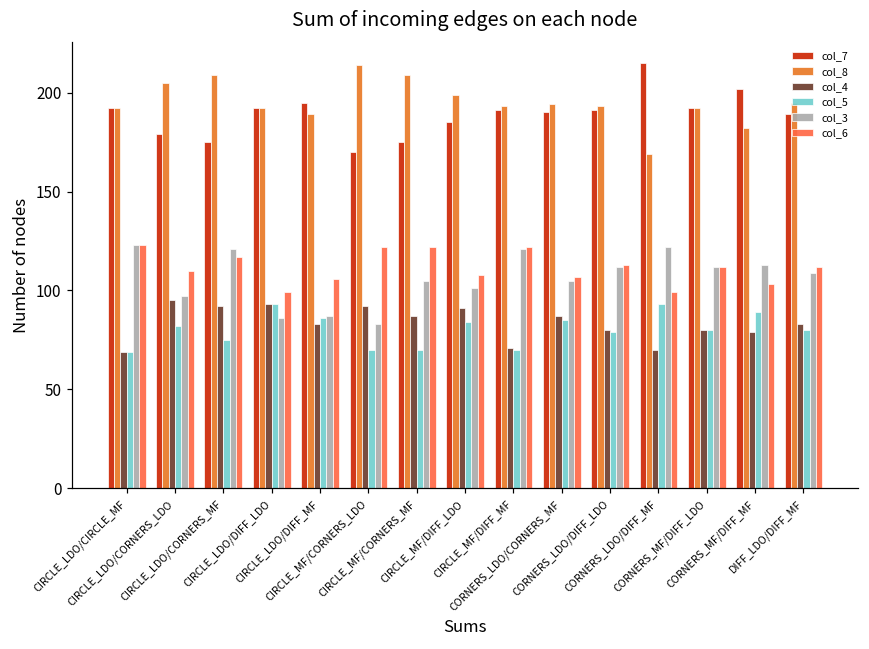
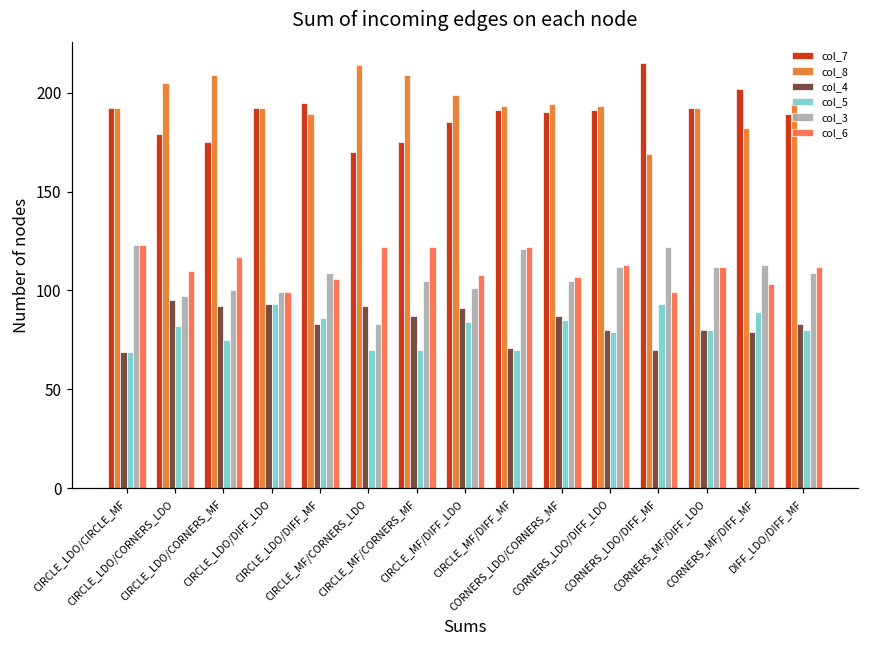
  {
    "col_7": {
      "CIRCLE_LDO/CIRCLE_MF": 192,
      "CIRCLE_LDO/CORNERS_LDO": 179,
      "CIRCLE_LDO/CORNERS_MF": 175,
      "CIRCLE_LDO/DIFF_LDO": 192,
      "CIRCLE_LDO/DIFF_MF": 195,
      "CIRCLE_MF/CORNERS_LDO": 170,
      "CIRCLE_MF/CORNERS_MF": 175,
      "CIRCLE_MF/DIFF_LDO": 185,
      "CIRCLE_MF/DIFF_MF": 191,
      "CORNERS_LDO/CORNERS_MF": 190,
      "CORNERS_LDO/DIFF_LDO": 191,
      "CORNERS_LDO/DIFF_MF": 215,
      "CORNERS_MF/DIFF_LDO": 192,
      "CORNERS_MF/DIFF_MF": 202,
      "DIFF_LDO/DIFF_MF": 189
    },
    "col_4": {
      "CIRCLE_LDO/CIRCLE_MF": 69,
      "CIRCLE_LDO/CORNERS_LDO": 95,
      "CIRCLE_LDO/CORNERS_MF": 92,
      "CIRCLE_LDO/DIFF_LDO": 93,
      "CIRCLE_LDO/DIFF_MF": 83,
      "CIRCLE_MF/CORNERS_LDO": 92,
      "CIRCLE_MF/CORNERS_MF": 87,
      "CIRCLE_MF/DIFF_LDO": 91,
      "CIRCLE_MF/DIFF_MF": 71,
      "CORNERS_LDO/CORNERS_MF": 87,
      "CORNERS_LDO/DIFF_LDO": 80,
      "CORNERS_LDO/DIFF_MF": 70,
      "CORNERS_MF/DIFF_LDO": 80,
      "CORNERS_MF/DIFF_MF": 79,
      "DIFF_LDO/DIFF_MF": 83
    },
    "col_5": {
      "CIRCLE_LDO/CIRCLE_MF": 69,
      "CIRCLE_LDO/CORNERS_LDO": 82,
      "CIRCLE_LDO/CORNERS_MF": 75,
      "CIRCLE_LDO/DIFF_LDO": 93,
      "CIRCLE_LDO/DIFF_MF": 86,
      "CIRCLE_MF/CORNERS_LDO": 70,
      "CIRCLE_MF/CORNERS_MF": 70,
      "CIRCLE_MF/DIFF_LDO": 84,
      "CIRCLE_MF/DIFF_MF": 70,
      "CORNERS_LDO/CORNERS_MF": 85,
      "CORNERS_LDO/DIFF_LDO": 79,
      "CORNERS_LDO/DIFF_MF": 93,
      "CORNERS_MF/DIFF_LDO": 80,
      "CORNERS_MF/DIFF_MF": 89,
      "DIFF_LDO/DIFF_MF": 80
    },
    "col_3": {
      "CIRCLE_LDO/CIRCLE_MF": 123,
      "CIRCLE_LDO/CORNERS_LDO": 97,
-     "CIRCLE_LDO/CORNERS_MF": 121,
-     "CIRCLE_LDO/DIFF_LDO": 86,
-     "CIRCLE_LDO/DIFF_MF": 87,
+     "CIRCLE_LDO/CORNERS_MF": 100,
+     "CIRCLE_LDO/DIFF_LDO": 99,
+     "CIRCLE_LDO/DIFF_MF": 109,
      "CIRCLE_MF/CORNERS_LDO": 83,
      "CIRCLE_MF/CORNERS_MF": 105,
      "CIRCLE_MF/DIFF_LDO": 101,
      "CIRCLE_MF/DIFF_MF": 121,
      "CORNERS_LDO/CORNERS_MF": 105,
      "CORNERS_LDO/DIFF_LDO": 112,
      "CORNERS_LDO/DIFF_MF": 122,
      "CORNERS_MF/DIFF_LDO": 112,
      "CORNERS_MF/DIFF_MF": 113,
      "DIFF_LDO/DIFF_MF": 109
    }
  }
